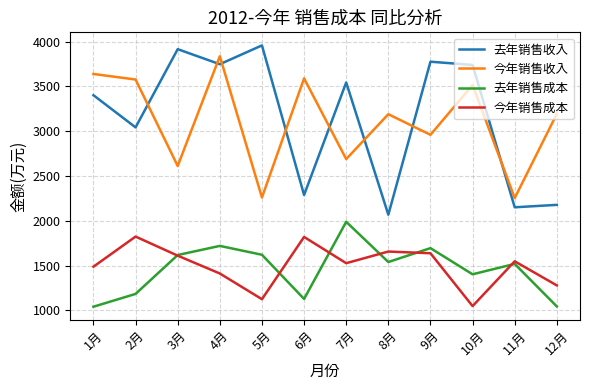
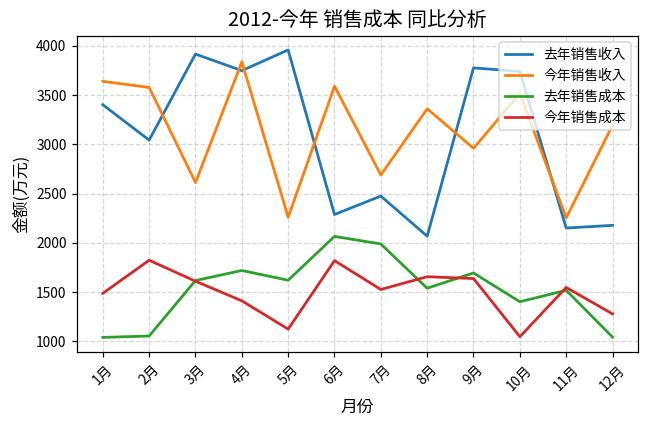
  {
    "去年销售收入": {
      "1月": 3400,
      "2月": 3000,
      "3月": 3900,
      "4月": 3700,
      "5月": 4000,
      "6月": 2300,
-     "7月": 3500,
+     "7月": 2500,
      "8月": 2100,
      "9月": 3800,
      "11月": 2200,
      "12月": 2200
    },
    "今年销售收入": {
      "1月": 3600,
      "2月": 3600,
      "3月": 2600,
      "4月": 3800,
      "5月": 2300,
      "6月": 3600,
      "7月": 2700,
-     "8月": 3200,
+     "8月": 3400,
      "9月": 3000,
      "11月": 2300
    },
    "去年销售成本": {
      "1月": 1000,
-     "2月": 1200,
+     "2月": 1100,
      "4月": 1700,
      "5月": 1600,
-     "6月": 1100,
+     "6月": 2100,
      "7月": 2000,
      "8月": 1500,
      "9月": 1700,
      "10月": 1400,
      "11月": 1500,
      "12月": 1000
    },
    "今年销售成本": {
      "1月": 1500,
      "2月": 1800,
      "4月": 1400,
      "5月": 1100,
      "6月": 1800,
      "7月": 1500,
      "8月": 1700,
      "9月": 1600,
      "10月": 1000,
      "11月": 1500,
      "12月": 1300
    }
  }
